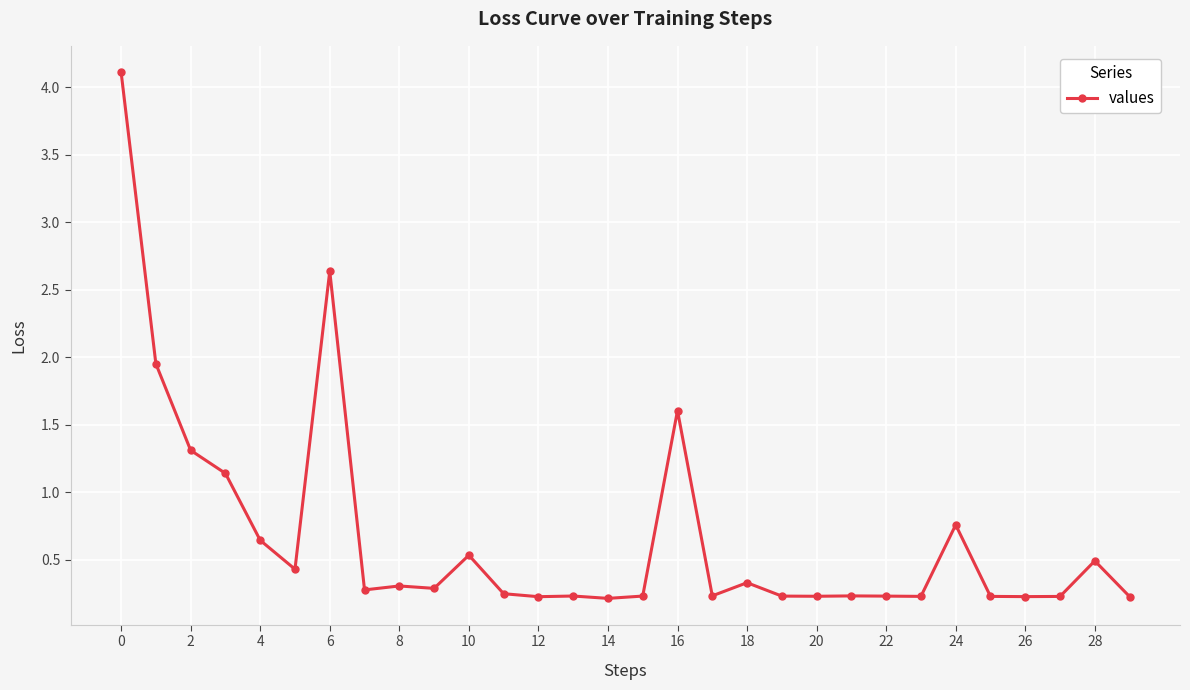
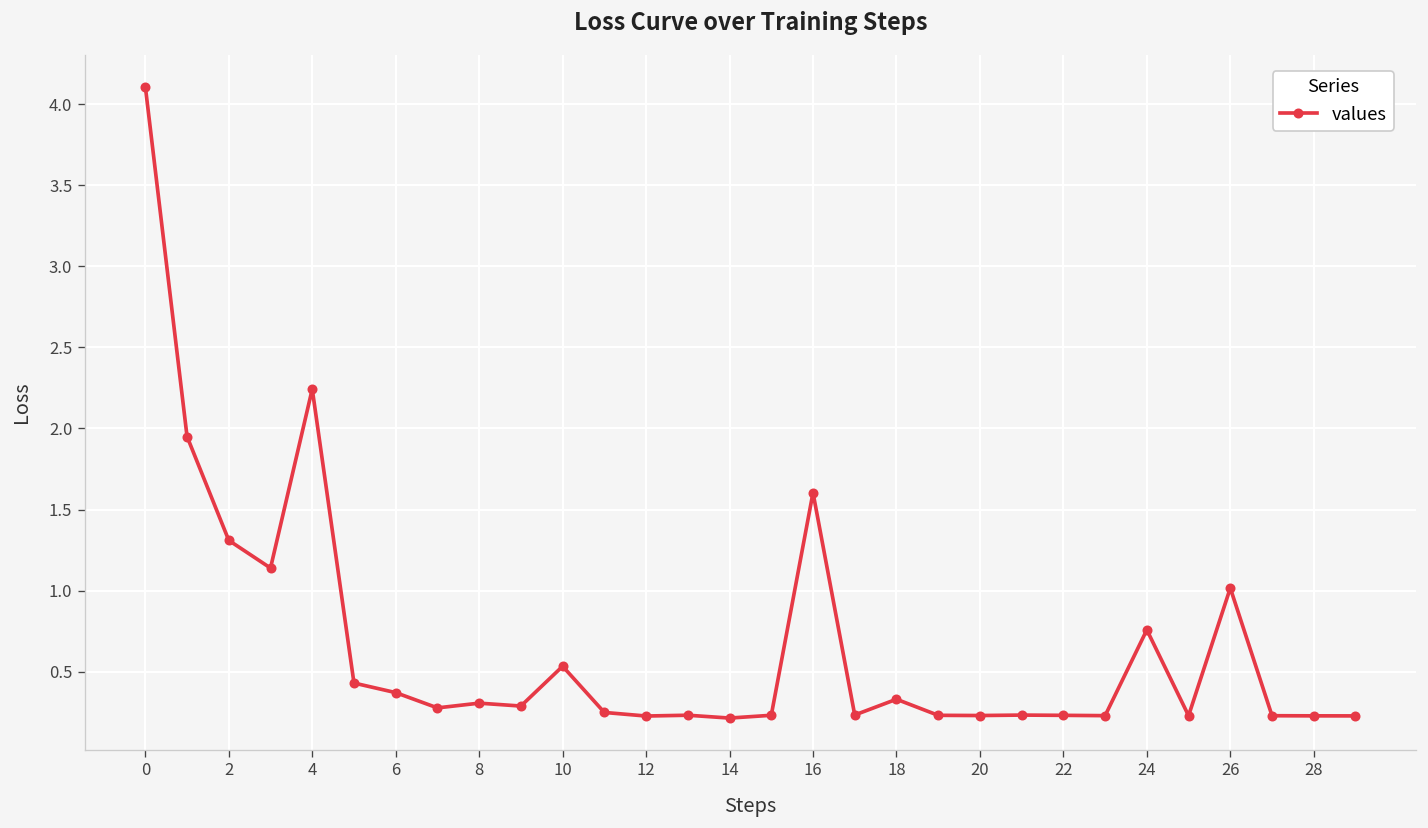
  {
    "0": 4.11,
    "2": 1.31,
-   "4": 0.64,
-   "6": 2.64,
+   "4": 2.24,
+   "6": 0.37,
    "8": 0.30,
    "10": 0.53,
    "12": 0.23,
    "14": 0.21,
    "16": 1.60,
    "18": 0.33,
    "20": 0.23,
    "22": 0.23,
    "24": 0.76,
-   "26": 0.23,
-   "28": 0.49
+   "26": 1.02,
+   "28": 0.23
  }
